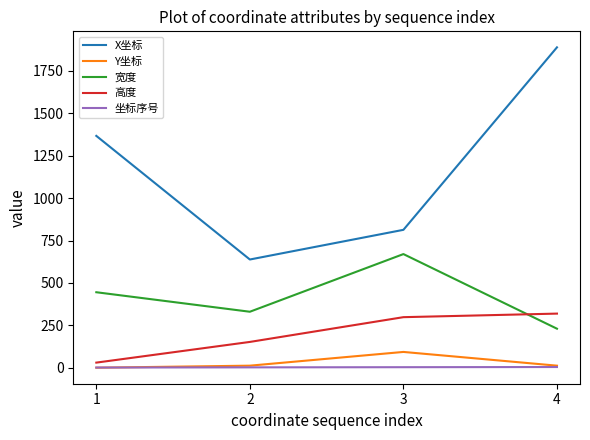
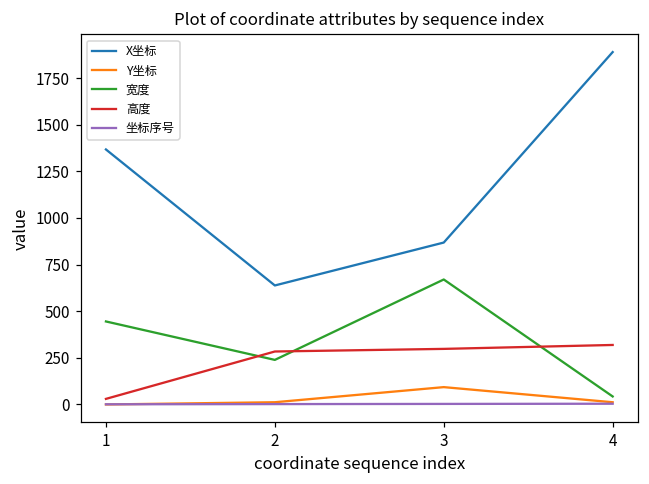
  {
    "X坐标": {
      "1": 1370,
      "2": 640,
-     "3": 810,
+     "3": 870,
      "4": 1890
    },
    "Y坐标": {
      "3": 90
    },
    "宽度": {
      "1": 450,
-     "2": 330,
+     "2": 240,
      "3": 670,
-     "4": 230
+     "4": 40
    },
    "高度": {
      "1": 30,
-     "2": 150,
+     "2": 280,
      "3": 300,
      "4": 320
    },
    "坐标序号": {
      "3": 0
    }
  }
